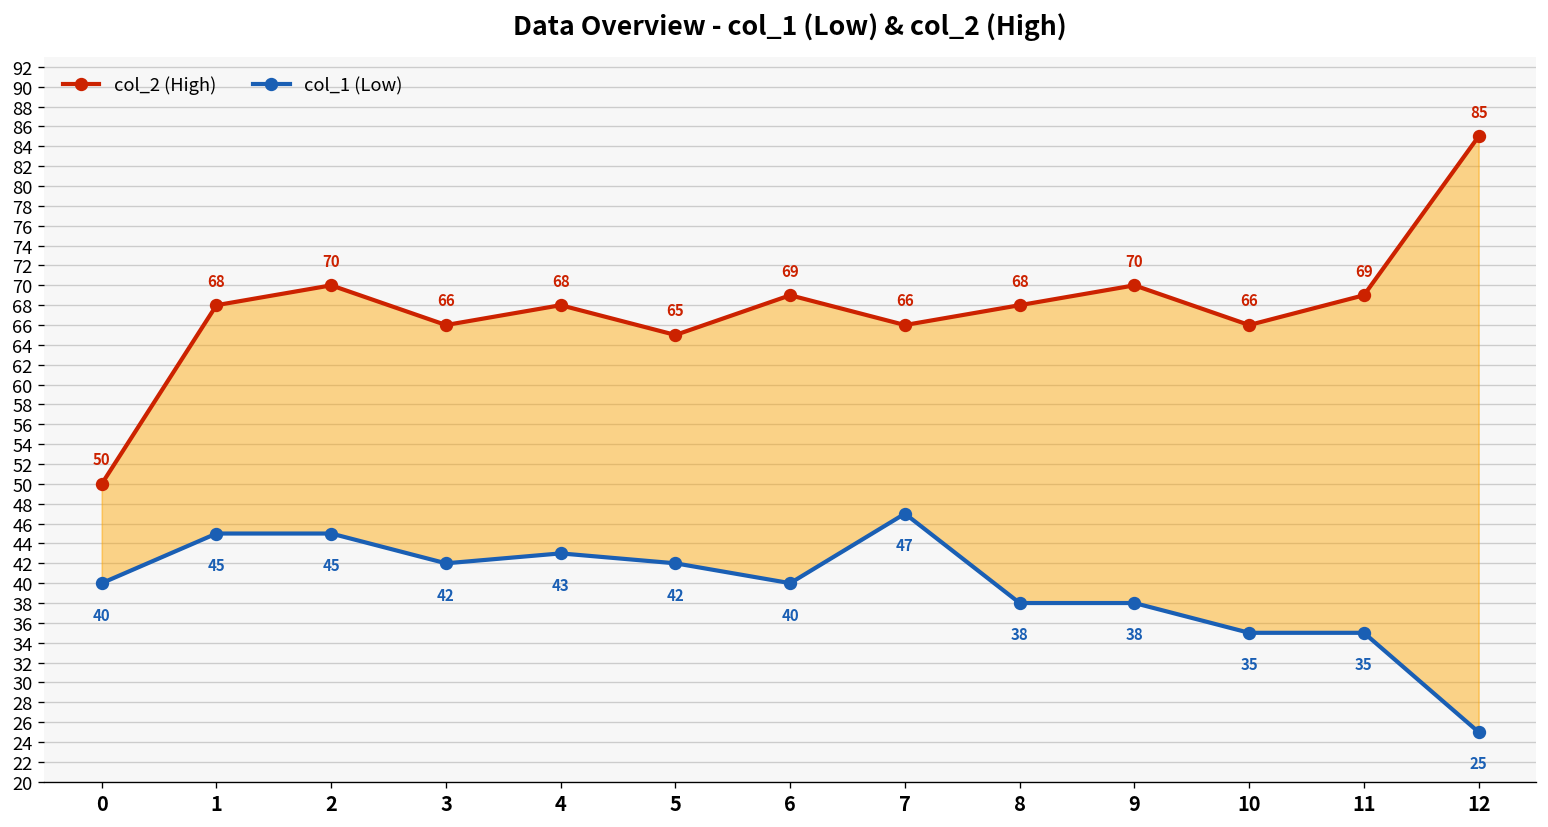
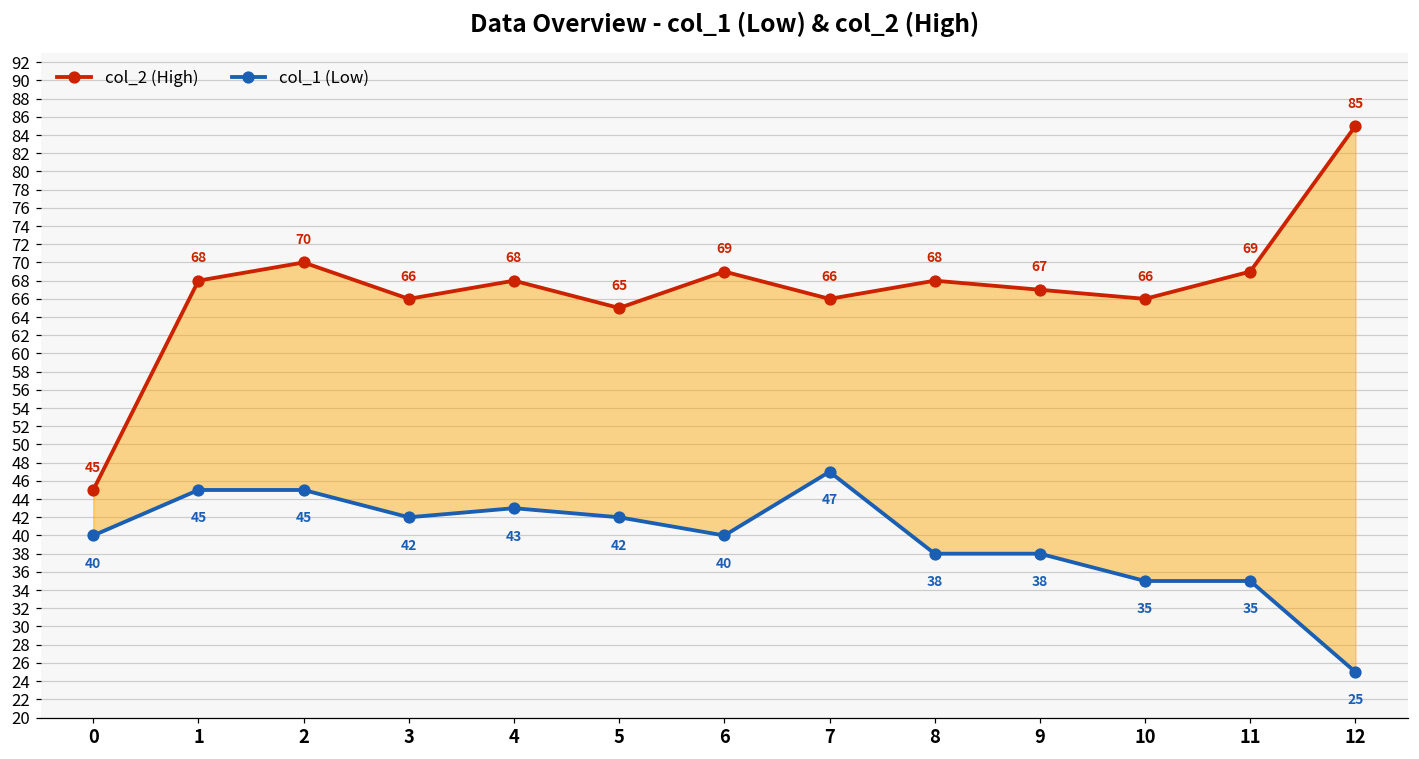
  {
    "col_2 (High)": {
-     "0": 50,
+     "0": 45,
      "1": 68,
      "2": 70,
      "3": 66,
      "4": 68,
      "5": 65,
      "6": 69,
      "7": 66,
      "8": 68,
-     "9": 70,
+     "9": 67,
      "10": 66,
      "11": 69,
      "12": 85
    },
    "col_1 (Low)": {
      "0": 40,
      "1": 45,
      "2": 45,
      "3": 42,
      "4": 43,
      "5": 42,
      "6": 40,
      "7": 47,
      "8": 38,
      "9": 38,
      "10": 35,
      "11": 35,
      "12": 25
    }
  }
